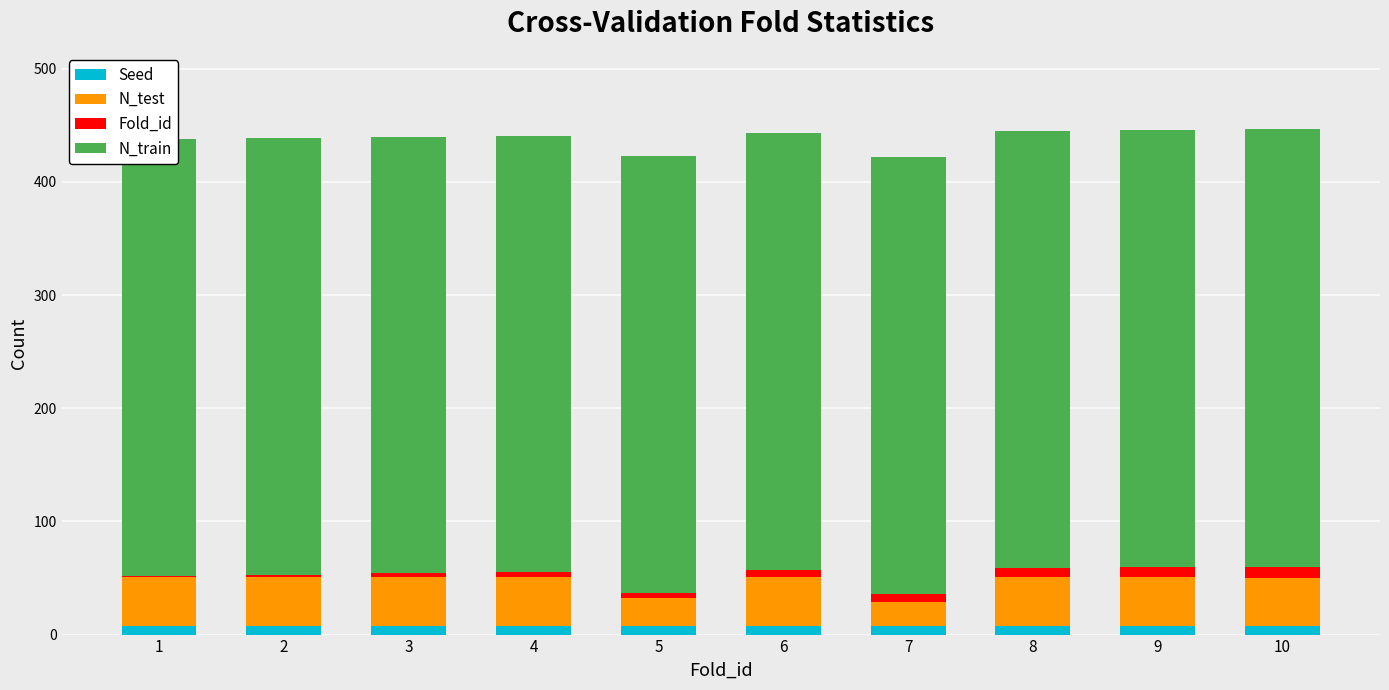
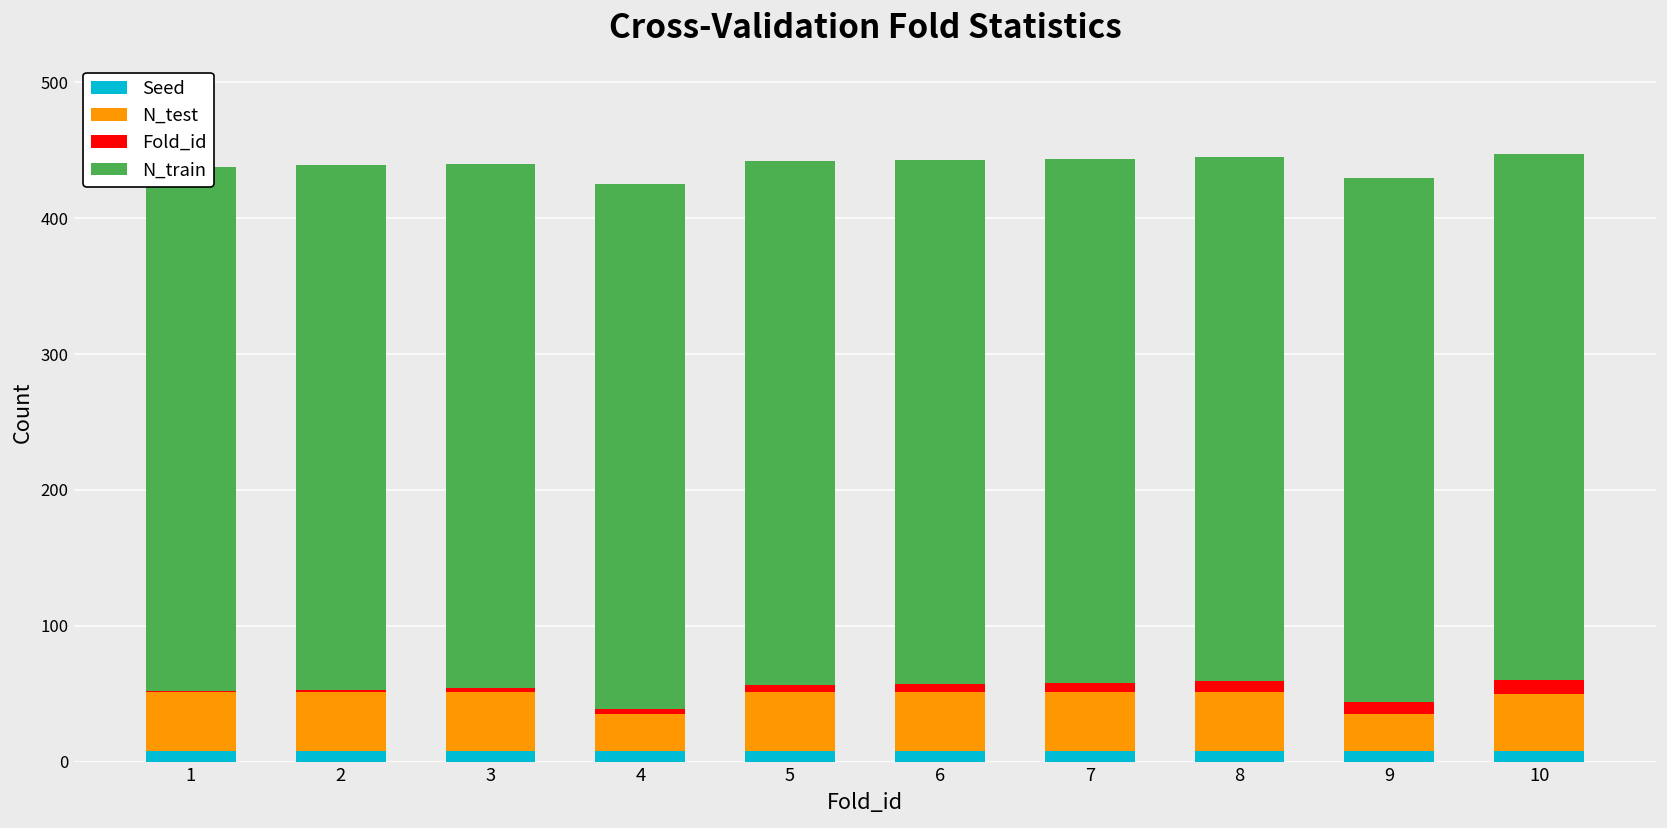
  {
    "Seed": {
      "1": 8,
      "2": 8,
      "3": 8,
      "4": 8,
      "5": 8,
      "6": 8,
      "7": 8,
      "8": 8,
      "9": 8,
      "10": 8
    },
    "N_test": {
      "1": 43,
      "2": 43,
      "3": 43,
-     "4": 43,
-     "5": 24,
+     "4": 27,
+     "5": 43,
      "6": 43,
-     "7": 21,
+     "7": 43,
      "8": 43,
-     "9": 43,
+     "9": 27,
      "10": 42
    },
    "Fold_id": {
      "3": 3,
      "4": 4,
      "5": 5,
      "6": 6,
      "7": 7,
      "8": 8,
      "9": 9,
      "10": 10
    },
    "N_train": {
      "2": 386,
      "3": 386,
      "4": 386,
      "5": 386,
      "6": 386,
      "7": 386,
      "8": 386,
      "9": 386,
      "10": 387
    }
  }
